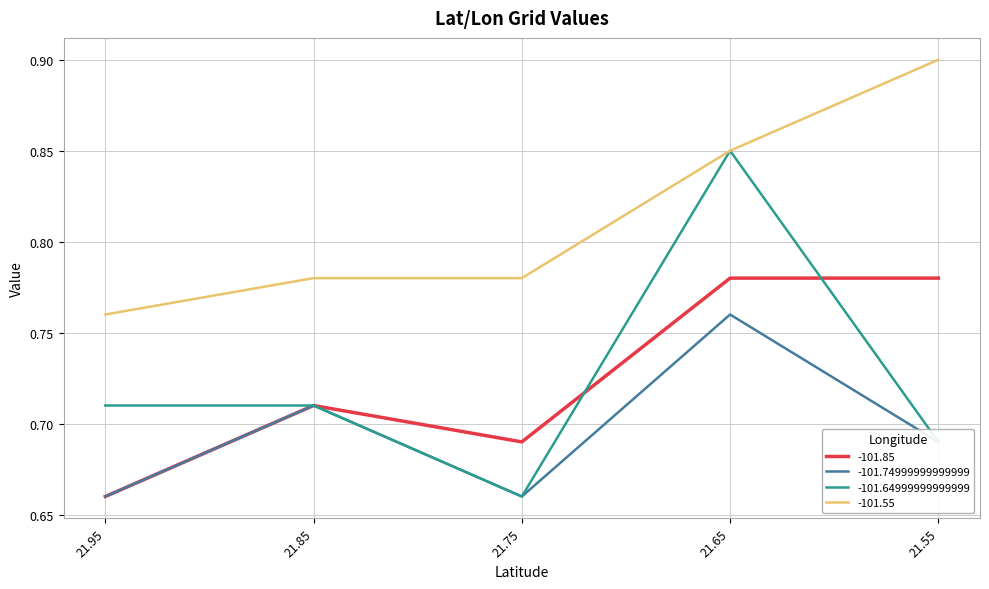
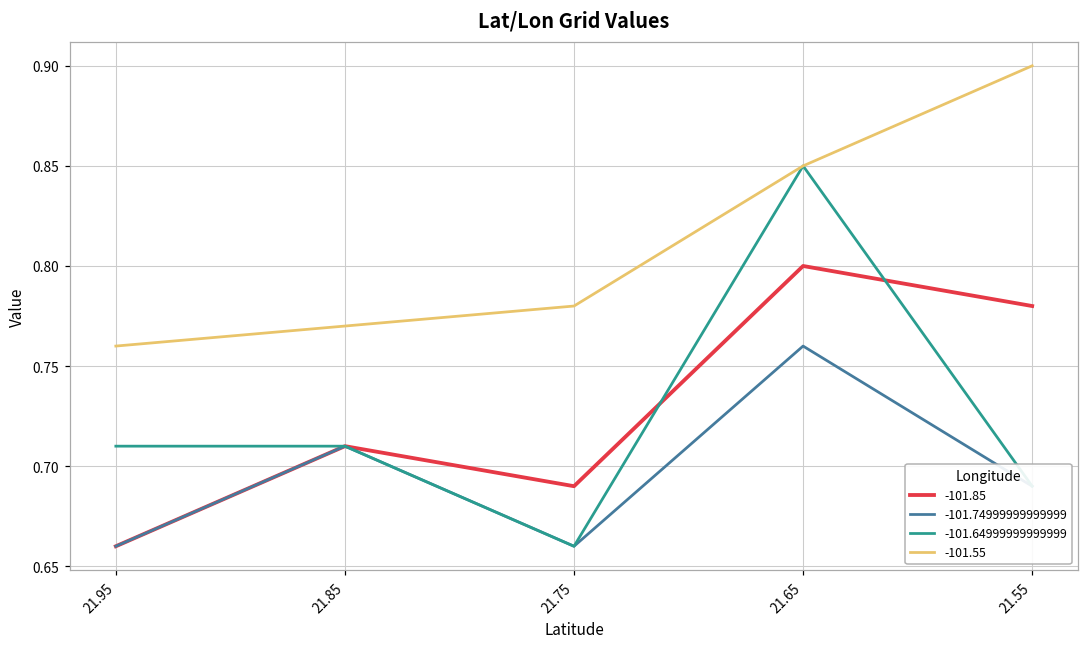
  {
    "-101.85": {
      "21.75": 0.69,
-     "21.65": 0.78,
+     "21.65": 0.80,
      "21.55": 0.78
    },
    "-101.55": {
      "21.95": 0.76,
-     "21.85": 0.78,
+     "21.85": 0.77,
      "21.75": 0.78,
      "21.55": 0.90
    }
  }
